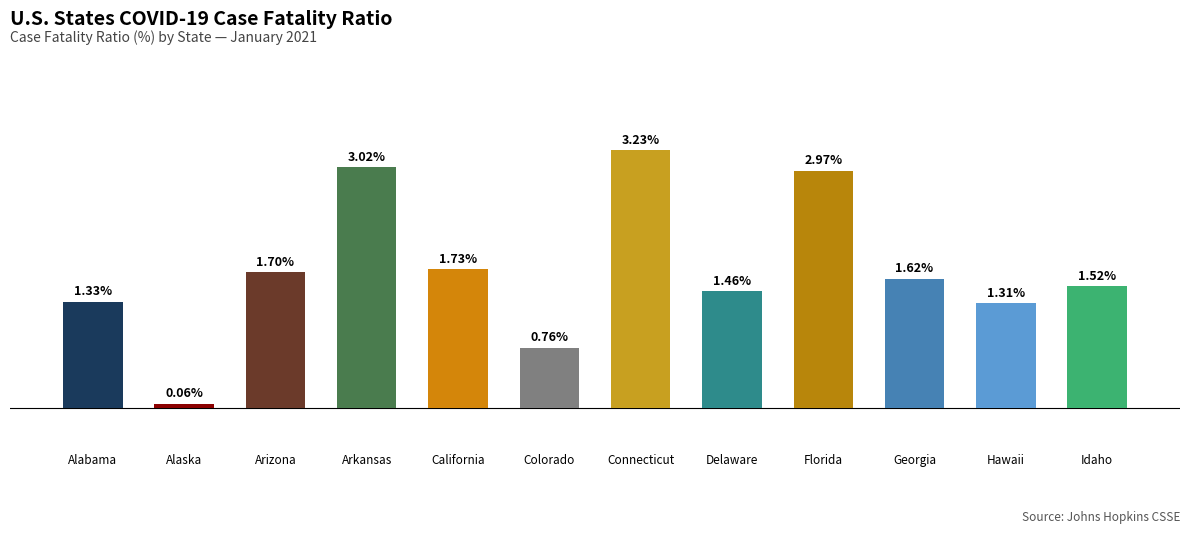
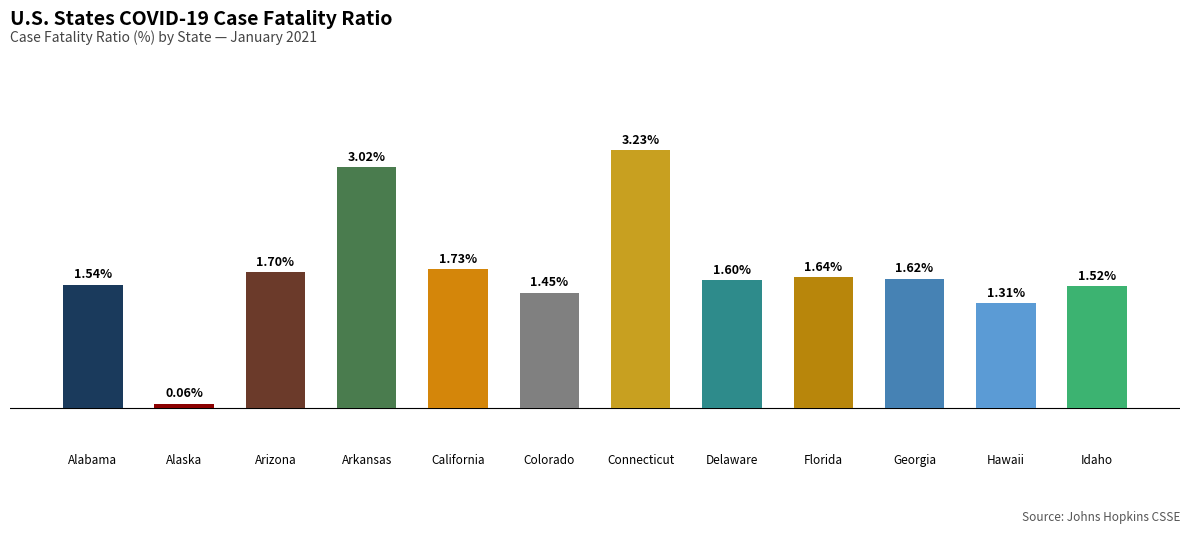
  {
-   "Alabama": "1.33%",
+   "Alabama": "1.54%",
    "Alaska": "0.06%",
    "Arizona": "1.70%",
    "Arkansas": "3.02%",
    "California": "1.73%",
-   "Colorado": "0.76%",
+   "Colorado": "1.45%",
    "Connecticut": "3.23%",
-   "Delaware": "1.46%",
-   "Florida": "2.97%",
+   "Delaware": "1.60%",
+   "Florida": "1.64%",
    "Georgia": "1.62%",
    "Hawaii": "1.31%",
    "Idaho": "1.52%"
  }
